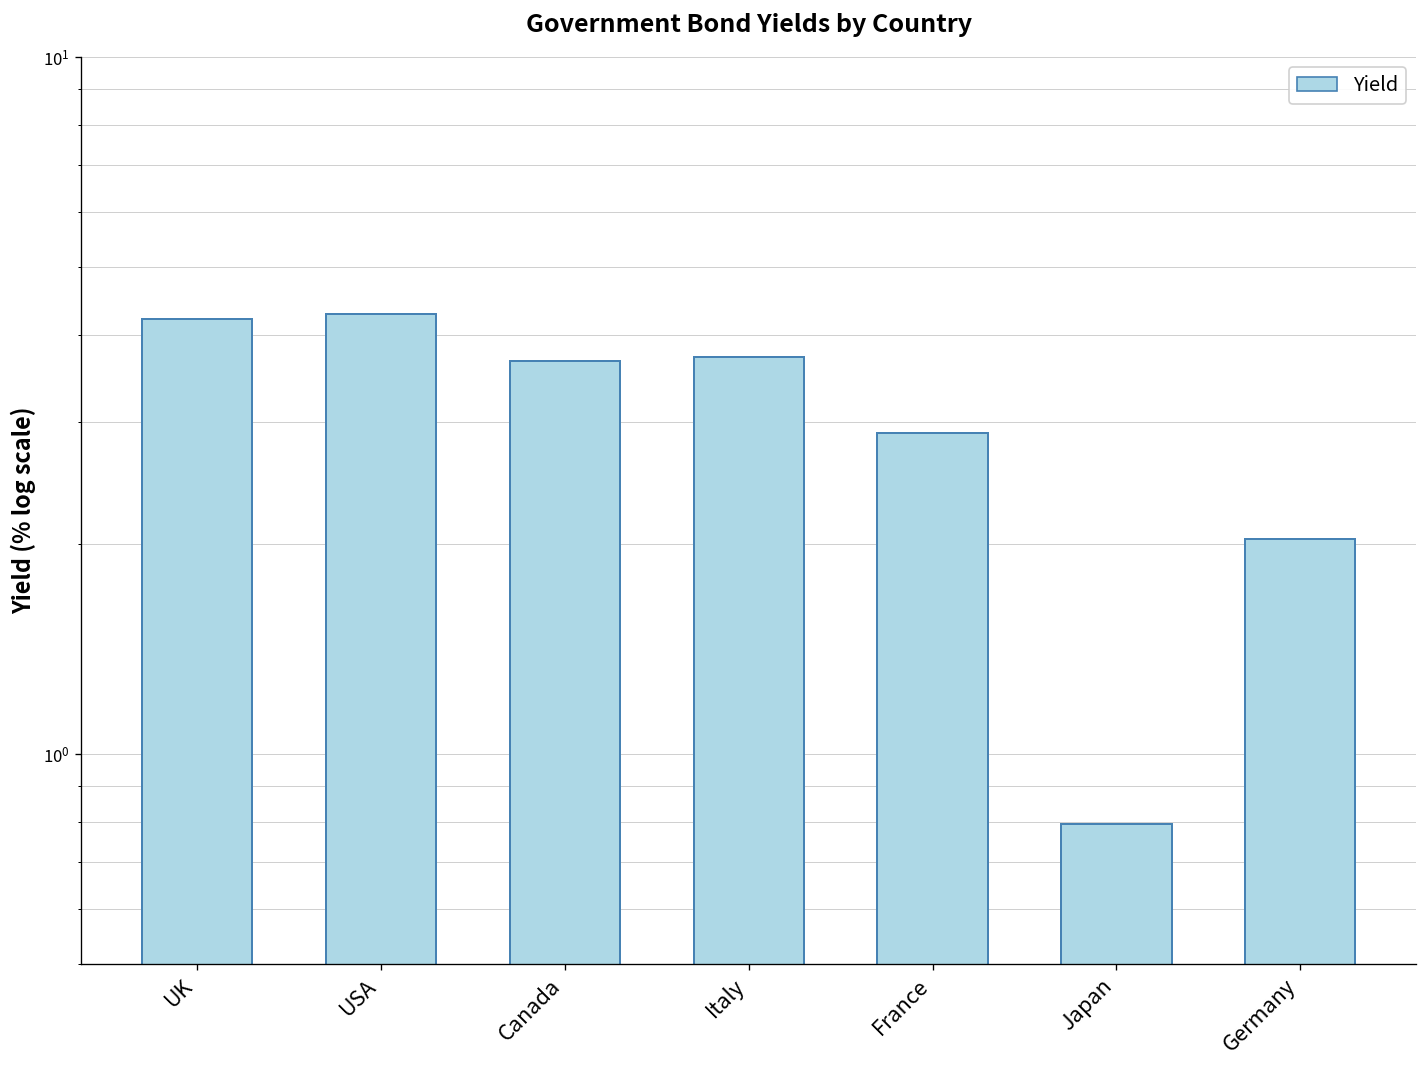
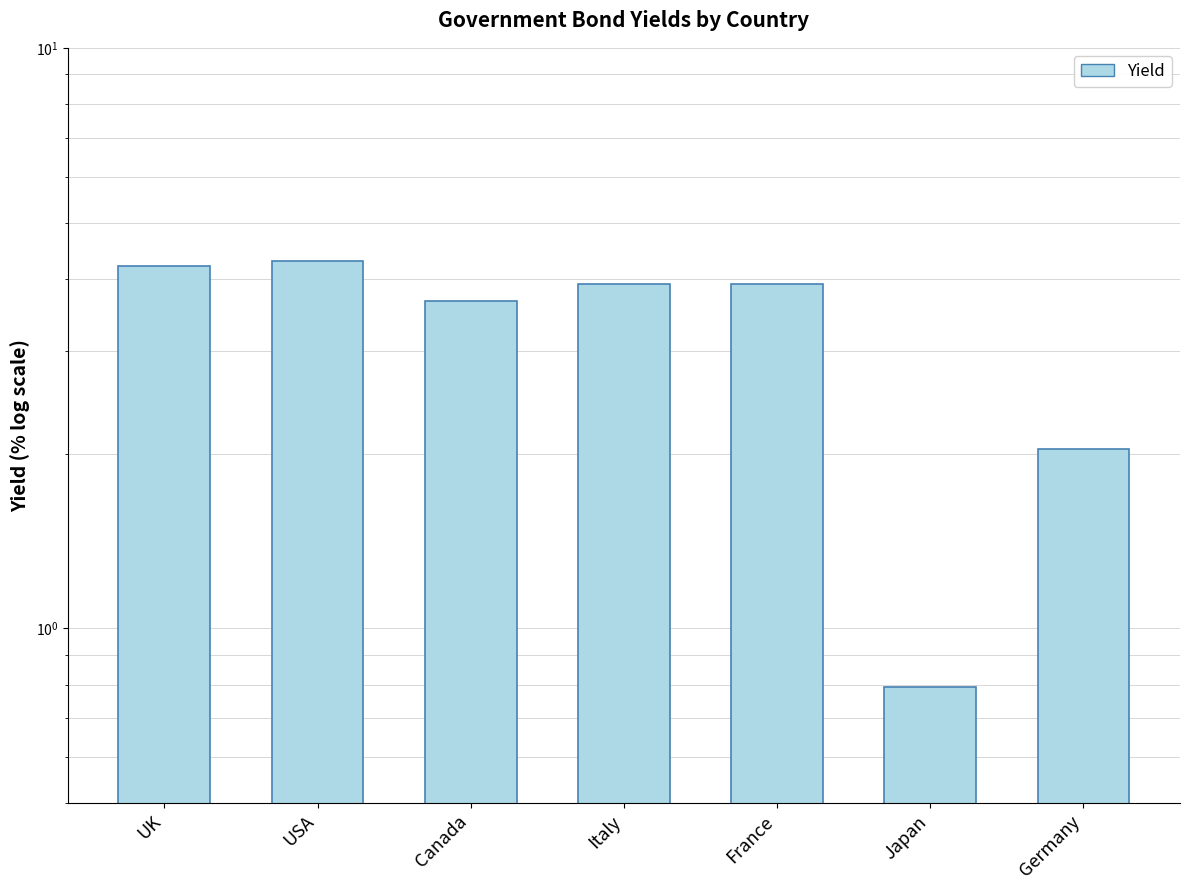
  {
    "UK": 4.2,
    "USA": 4.3,
    "Canada": 3.7,
-   "Italy": 3.7,
-   "France": 2.9,
+   "Italy": 3.9,
+   "France": 3.9,
    "Japan": 0.8,
    "Germany": 2.04
  }
